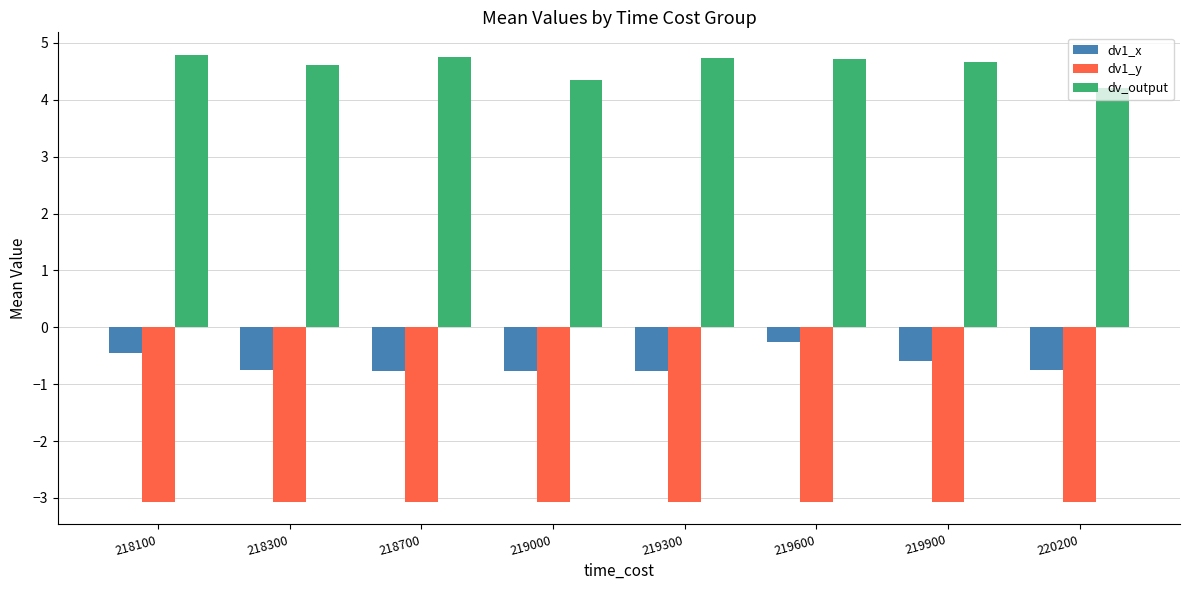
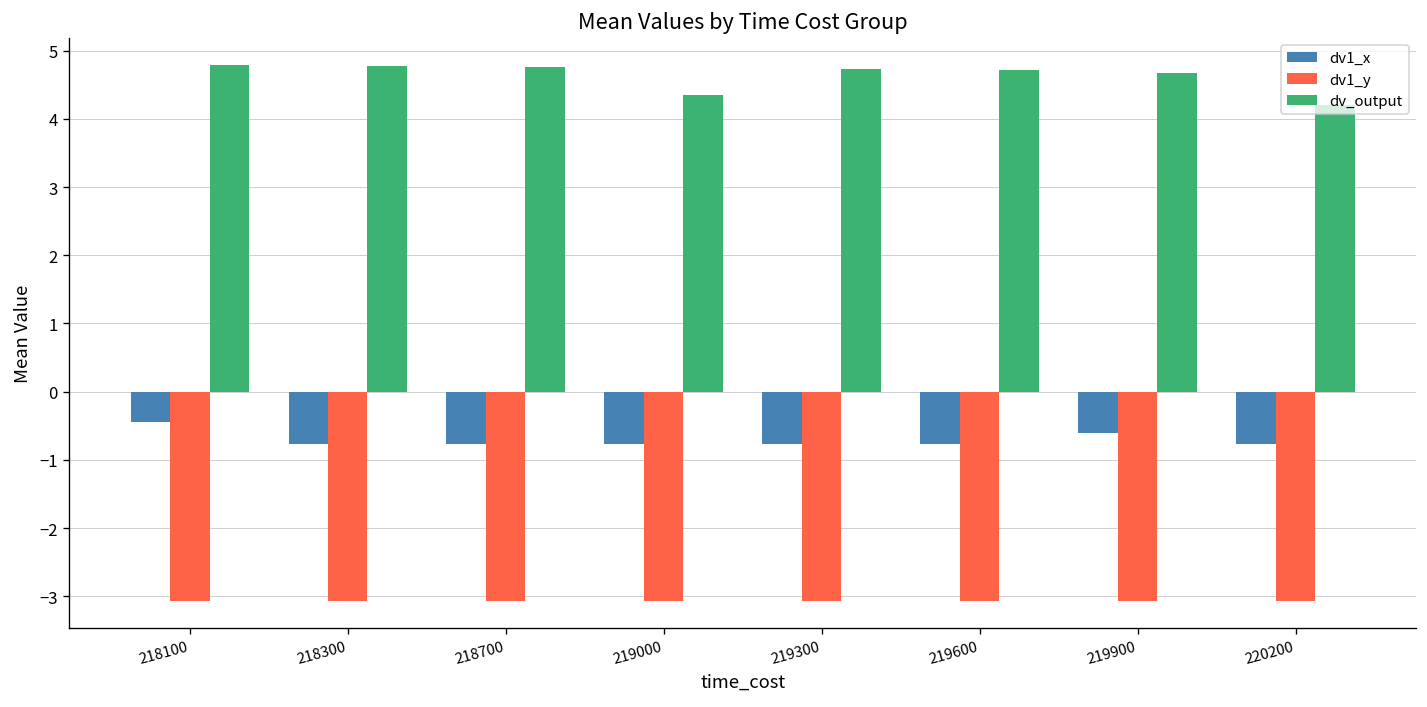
  {
    "dv1_x": {
      "218100": -0.4,
      "218300": -0.8,
      "218700": -0.8,
      "219000": -0.8,
      "219300": -0.8,
-     "219600": -0.3,
+     "219600": -0.8,
      "219900": -0.6,
      "220200": -0.8
    },
    "dv1_y": {
      "218100": -3.1,
      "218300": -3.1,
      "218700": -3.1,
      "219000": -3.1,
      "219300": -3.1,
      "219600": -3.1,
      "219900": -3.1,
      "220200": -3.1
    },
    "dv_output": {
      "218100": 4.8,
-     "218300": 4.6,
+     "218300": 4.8,
      "218700": 4.8,
      "219000": 4.3,
      "219300": 4.7,
      "219600": 4.7,
      "219900": 4.7
    }
  }
